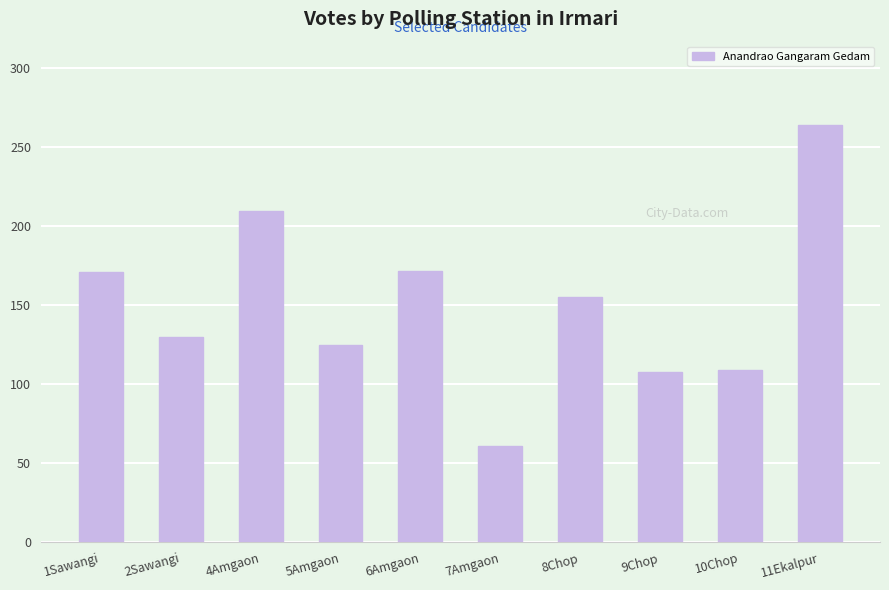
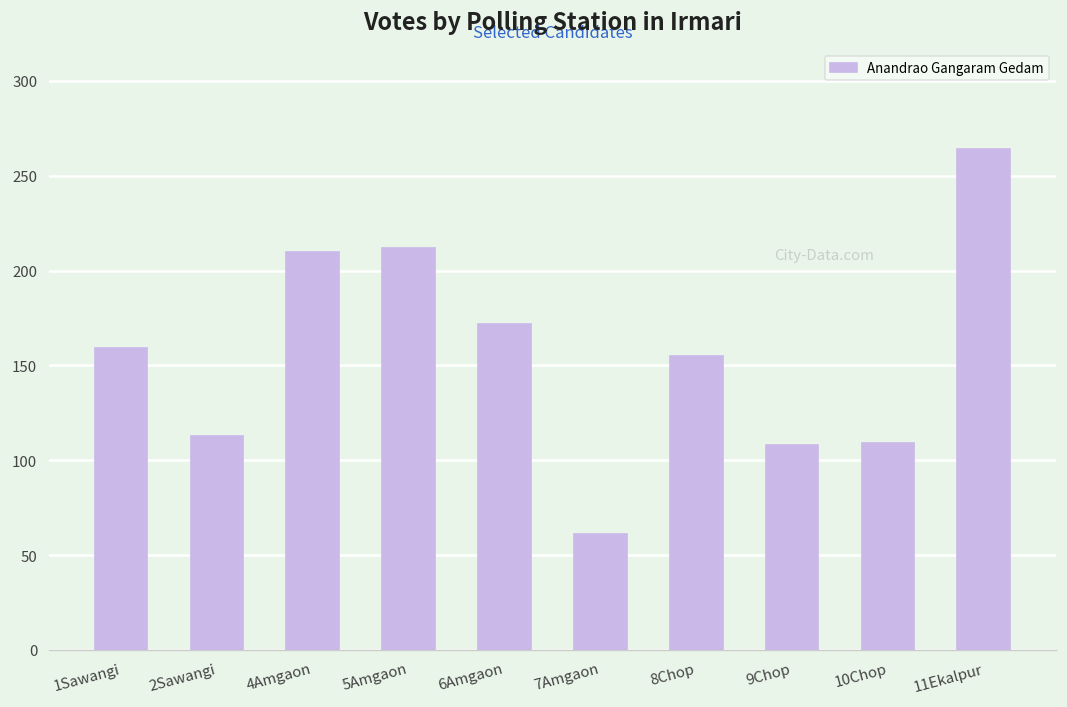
  {
-   "1Sawangi": 171,
-   "2Sawangi": 130,
+   "1Sawangi": 159,
+   "2Sawangi": 113,
    "4Amgaon": 210,
-   "5Amgaon": 125,
+   "5Amgaon": 212,
    "6Amgaon": 172,
    "7Amgaon": 61,
    "8Chop": 155,
    "9Chop": 108,
    "10Chop": 109,
    "11Ekalpur": 264
  }
